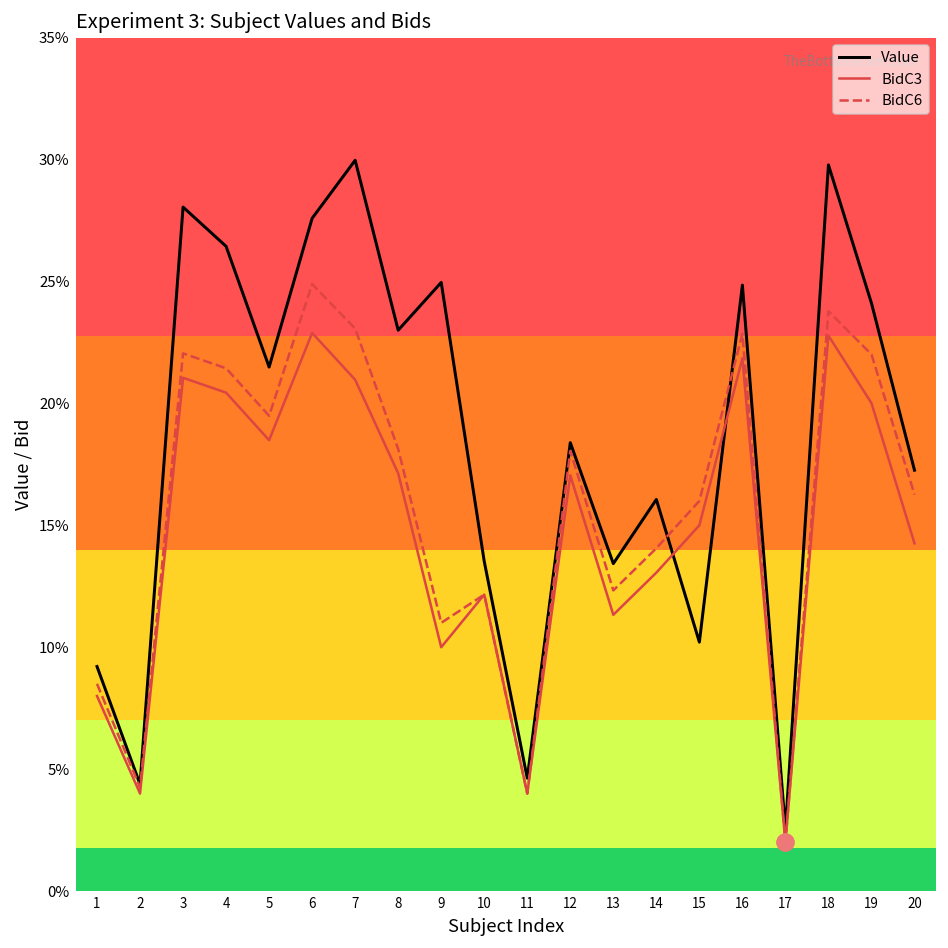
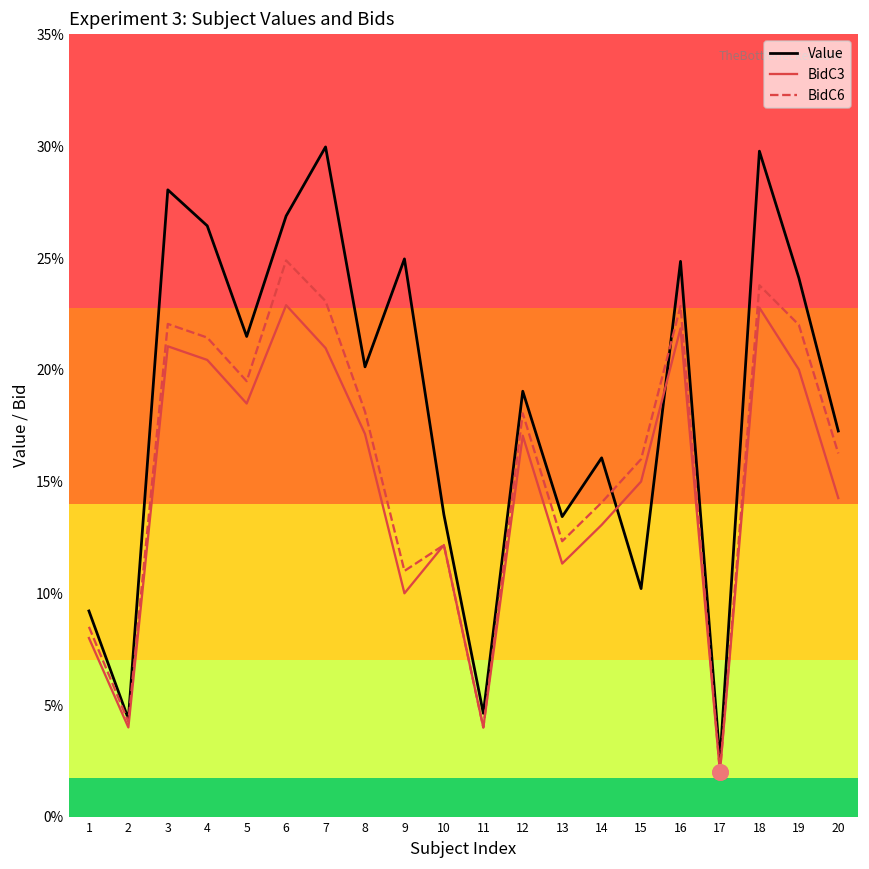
  {
    "Value": {
      "1": "9.2%",
      "2": "4.4%",
      "3": "28.1%",
      "4": "26.4%",
      "5": "21.5%",
-     "6": "27.6%",
+     "6": "26.9%",
      "7": "30.0%",
-     "8": "23.0%",
+     "8": "20.1%",
      "9": "25.0%",
      "10": "13.5%",
      "11": "4.6%",
-     "12": "18.4%",
+     "12": "19.0%",
      "13": "13.4%",
      "14": "16.1%",
      "15": "10.2%",
      "16": "24.9%",
      "17": "2.5%",
      "18": "29.8%",
      "19": "24.1%",
      "20": "17.3%"
    }
  }
